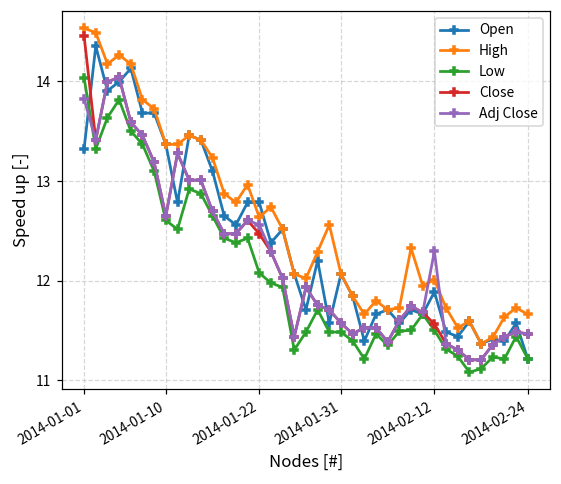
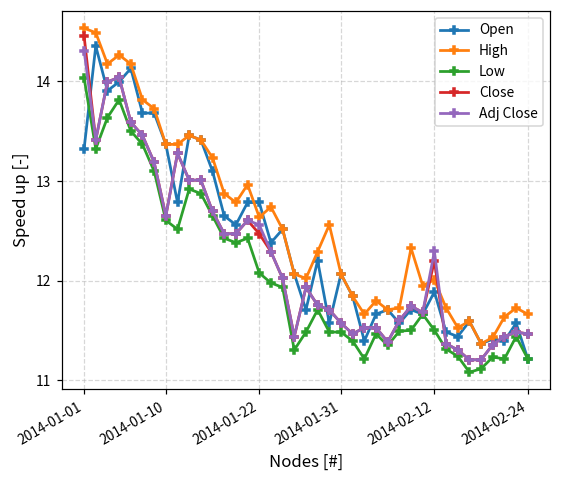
  {
    "Open": {
      "2014-01-01": 13.3,
      "2014-01-22": 12.8,
      "2014-02-12": 11.9
    },
    "High": {
      "2014-01-01": 14.5,
      "2014-01-22": 12.6,
      "2014-02-12": 12.0,
      "2014-02-24": 11.7
    },
    "Low": {
      "2014-01-01": 14.0,
      "2014-01-10": 12.6,
      "2014-01-22": 12.1,
      "2014-01-31": 11.5,
      "2014-02-12": 11.5
    },
    "Close": {
      "2014-01-01": 14.5,
      "2014-01-22": 12.5,
-     "2014-02-12": 11.6
+     "2014-02-12": 12.2
    },
    "Adj Close": {
-     "2014-01-01": 13.8,
+     "2014-01-01": 14.3,
      "2014-01-22": 12.6,
      "2014-02-12": 12.3
    }
  }
